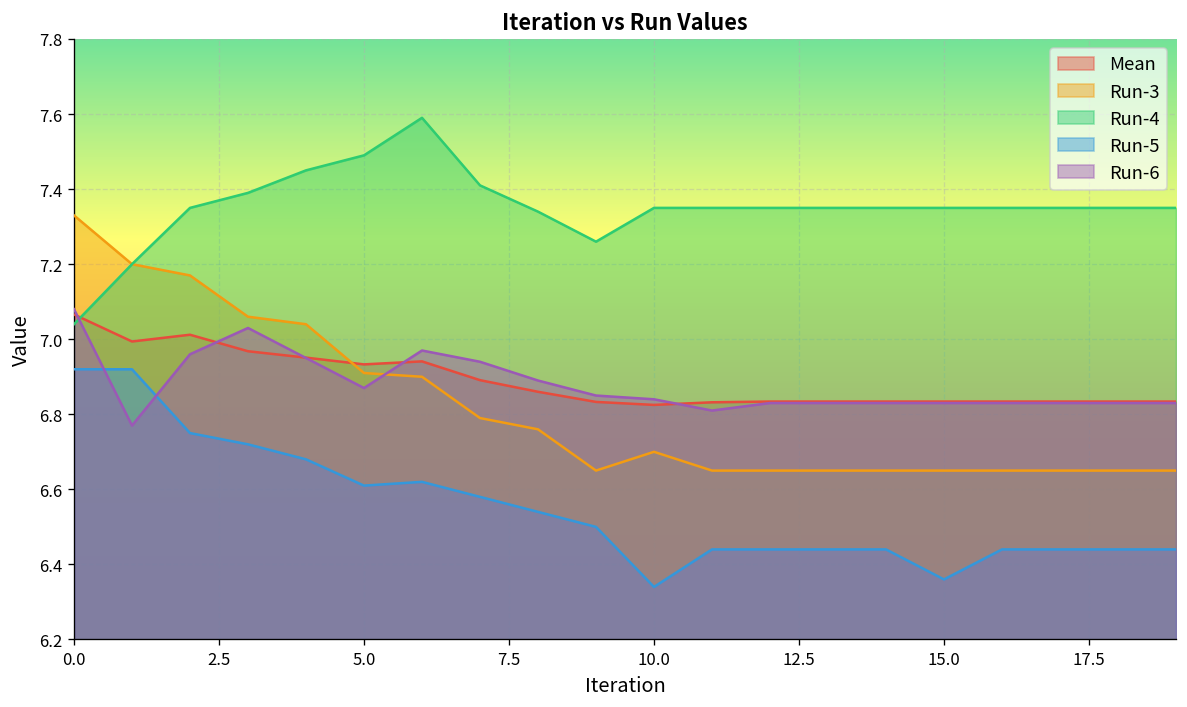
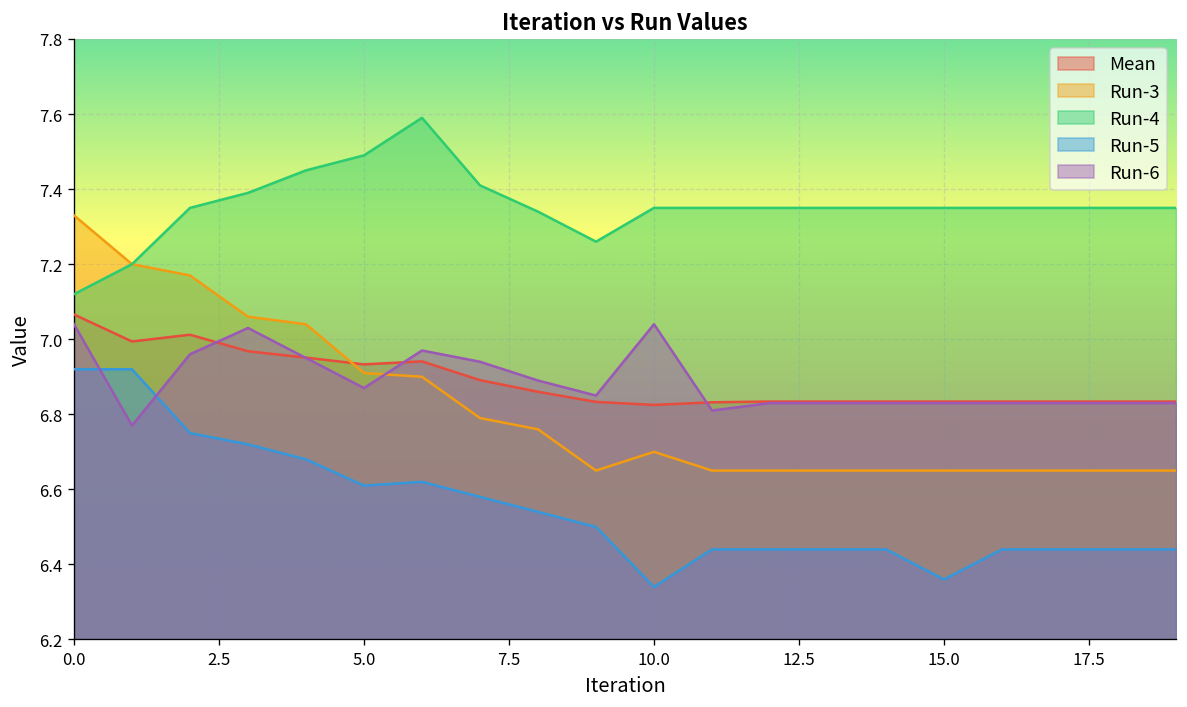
  {
    "Mean": {
      "0.0": 7.07,
      "5.0": 6.93,
      "10.0": 6.82
    },
    "Run-3": {
      "0.0": 7.33,
      "5.0": 6.91,
      "10.0": 6.70,
      "15.0": 6.65
    },
    "Run-4": {
-     "0.0": 7.04,
+     "0.0": 7.12,
      "5.0": 7.49,
      "10.0": 7.35,
      "15.0": 7.35
    },
    "Run-5": {
      "0.0": 6.92,
      "5.0": 6.61,
      "10.0": 6.34,
      "15.0": 6.36
    },
    "Run-6": {
-     "0.0": 7.08,
+     "0.0": 7.04,
      "5.0": 6.87,
-     "10.0": 6.84
+     "10.0": 7.04
    }
  }
